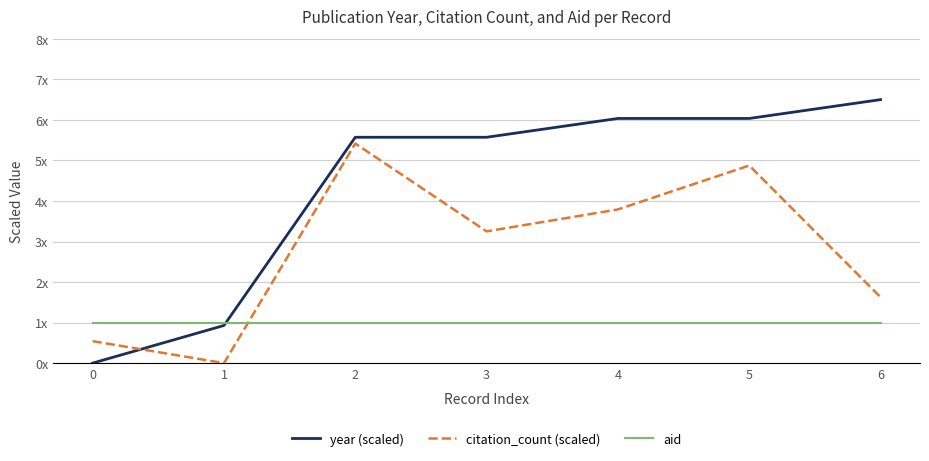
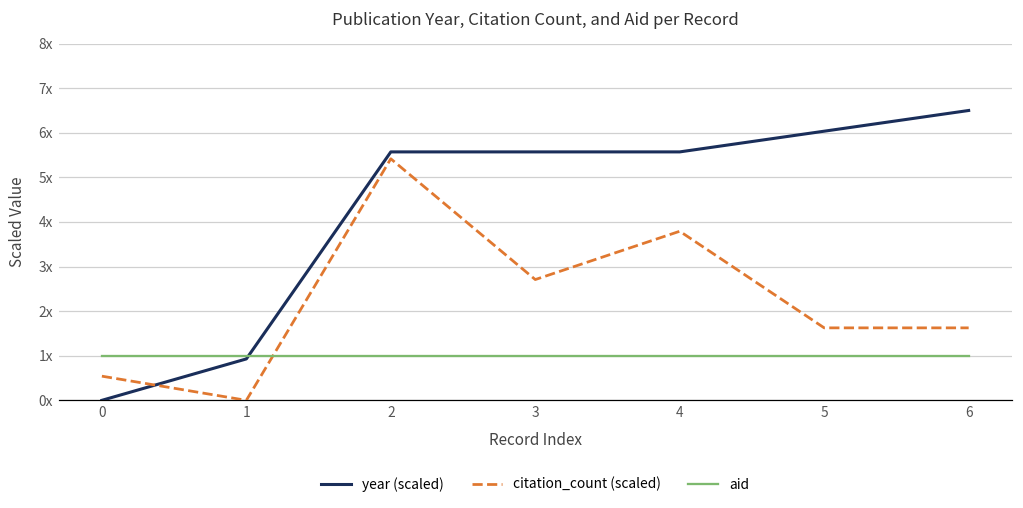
  {
    "year (scaled)": {
      "0": "0.0x",
      "1": "0.9x",
      "2": "5.6x",
      "3": "5.6x",
-     "4": "6.0x",
+     "4": "5.6x",
      "5": "6.0x",
      "6": "6.5x"
    },
    "citation_count (scaled)": {
      "0": "0.5x",
      "1": "0.0x",
      "2": "5.4x",
-     "3": "3.3x",
+     "3": "2.7x",
      "4": "3.8x",
-     "5": "4.9x",
+     "5": "1.6x",
      "6": "1.6x"
    },
    "aid": {
      "0": "1.0x",
      "1": "1.0x",
      "2": "1.0x",
      "3": "1.0x",
      "4": "1.0x",
      "5": "1.0x",
      "6": "1.0x"
    }
  }
